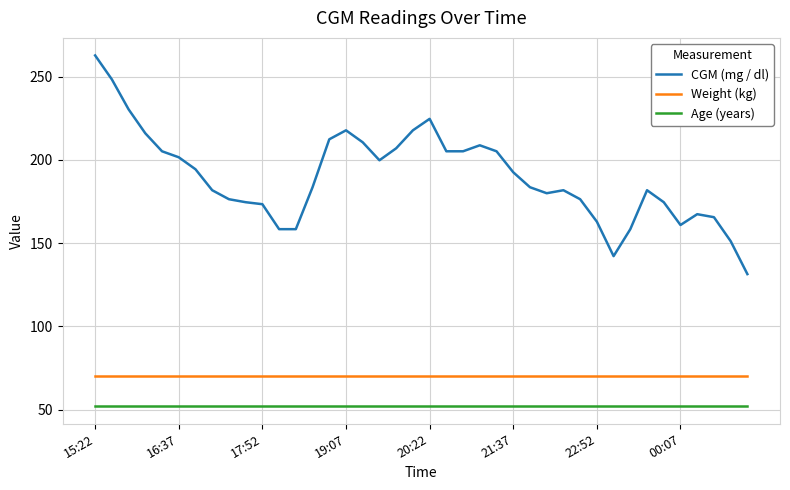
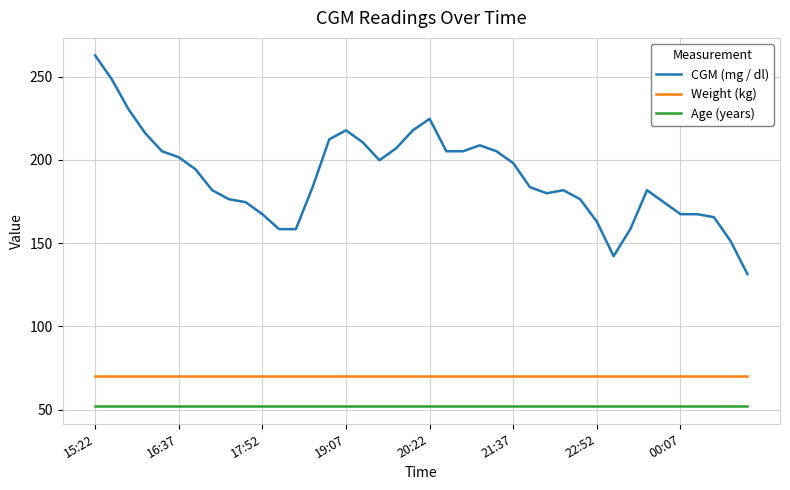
  {
    "CGM (mg / dl)": {
      "15:22": 263,
      "16:37": 202,
-     "17:52": 173,
+     "17:52": 167,
      "19:07": 218,
      "20:22": 225,
-     "21:37": 193,
+     "21:37": 198,
      "22:52": 163,
-     "00:07": 161
+     "00:07": 167
    },
    "Weight (kg)": {
      "15:22": 70,
      "16:37": 70,
      "17:52": 70,
      "19:07": 70,
      "20:22": 70,
      "21:37": 70,
      "22:52": 70,
      "00:07": 70
    },
    "Age (years)": {
      "15:22": 52,
      "16:37": 52,
      "17:52": 52,
      "19:07": 52,
      "20:22": 52,
      "21:37": 52,
      "22:52": 52,
      "00:07": 52
    }
  }
